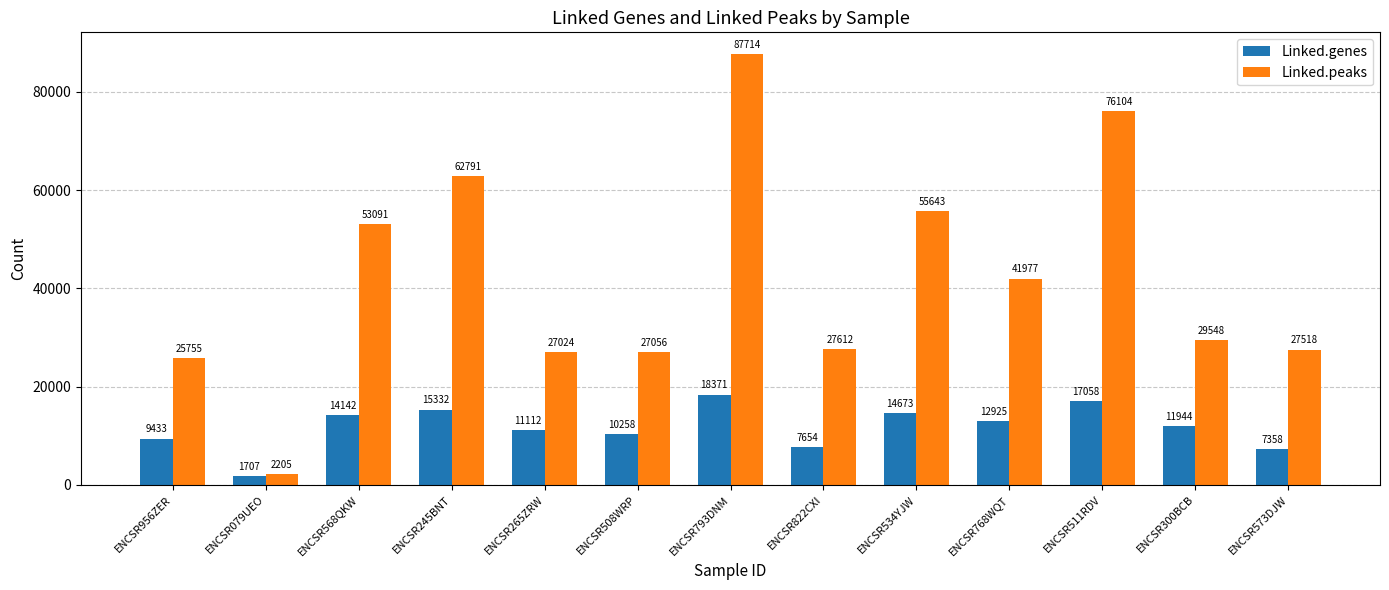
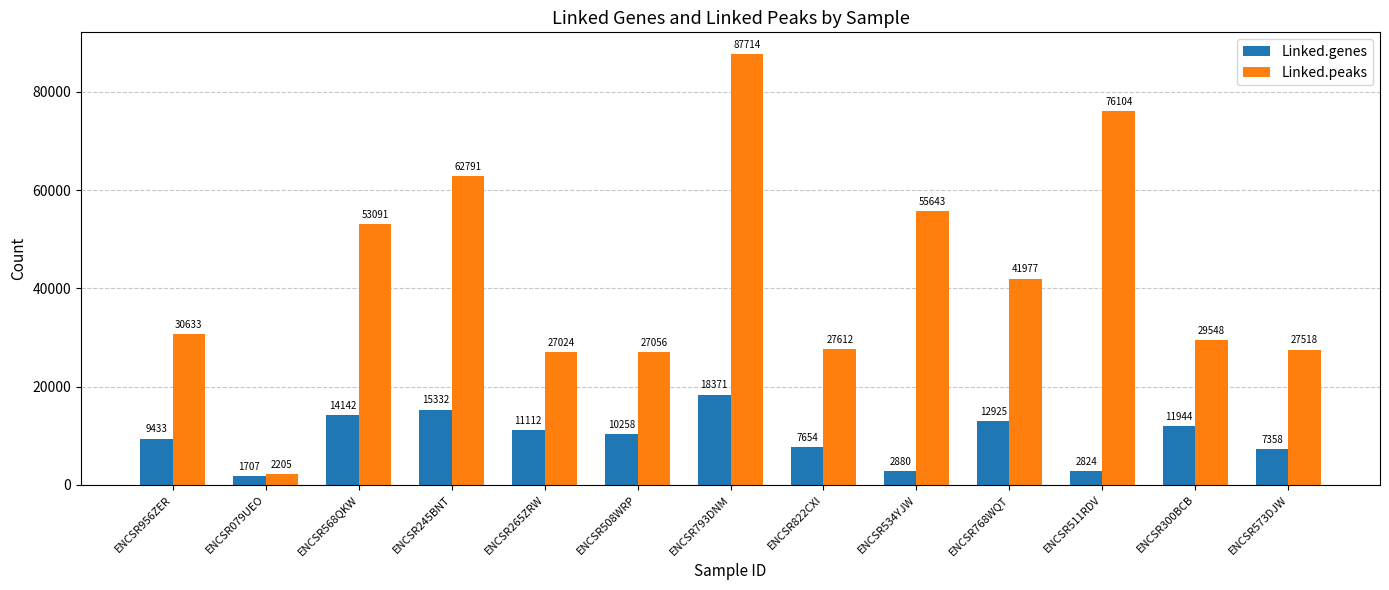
  {
    "Linked.genes": {
      "ENCSR956ZER": 9433,
      "ENCSR079UEO": 1707,
      "ENCSR568QKW": 14142,
      "ENCSR245BNT": 15332,
      "ENCSR265ZRW": 11112,
      "ENCSR508WRP": 10258,
      "ENCSR793DNM": 18371,
      "ENCSR822CXI": 7654,
-     "ENCSR534YJW": 14673,
+     "ENCSR534YJW": 2880,
      "ENCSR768WQT": 12925,
-     "ENCSR511RDV": 17058,
+     "ENCSR511RDV": 2824,
      "ENCSR300BCB": 11944,
      "ENCSR573DJW": 7358
    },
    "Linked.peaks": {
-     "ENCSR956ZER": 25755,
+     "ENCSR956ZER": 30633,
      "ENCSR079UEO": 2205,
      "ENCSR568QKW": 53091,
      "ENCSR245BNT": 62791,
      "ENCSR265ZRW": 27024,
      "ENCSR508WRP": 27056,
      "ENCSR793DNM": 87714,
      "ENCSR822CXI": 27612,
      "ENCSR534YJW": 55643,
      "ENCSR768WQT": 41977,
      "ENCSR511RDV": 76104,
      "ENCSR300BCB": 29548,
      "ENCSR573DJW": 27518
    }
  }
